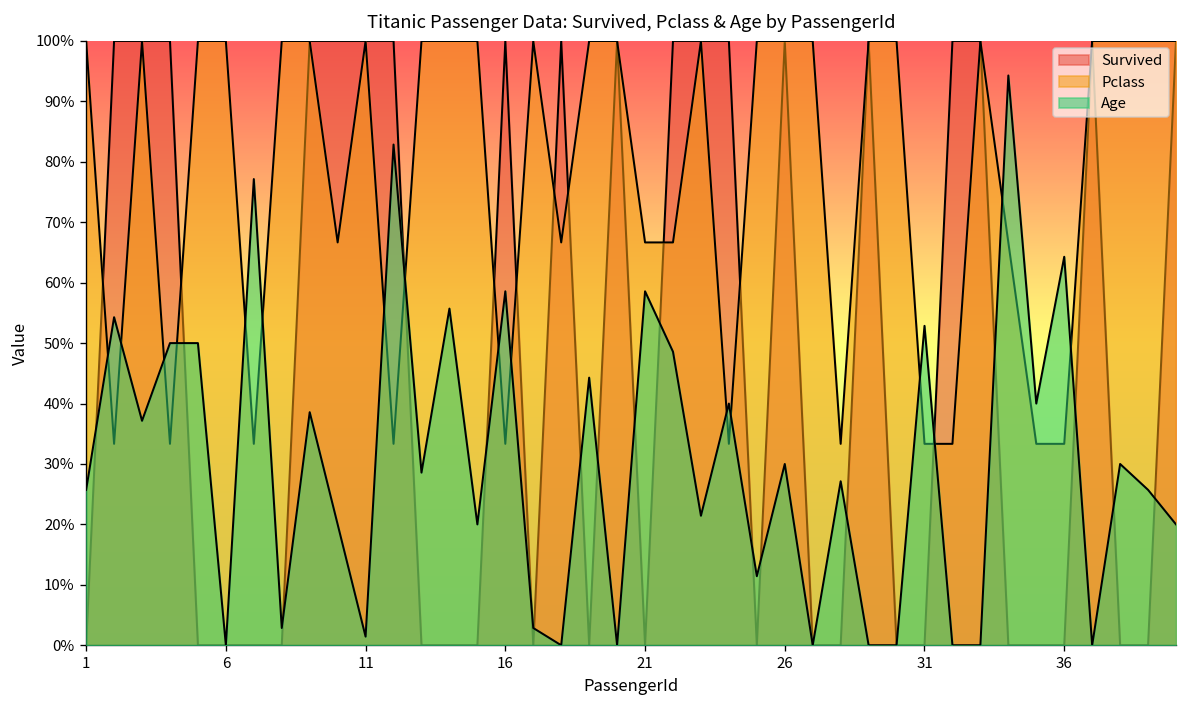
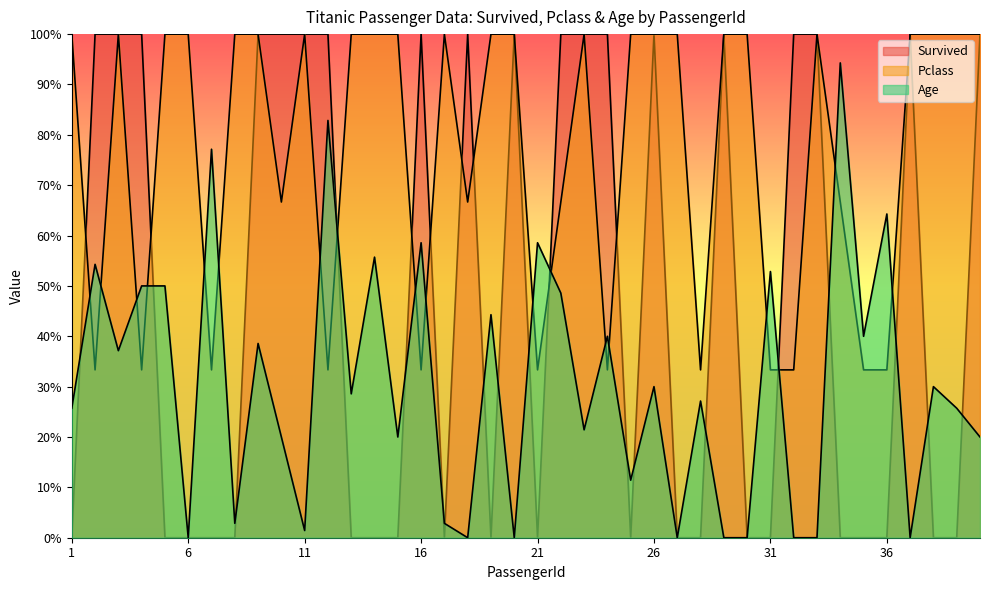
  {
    "Survived": {
      "1": "0%",
      "16": "100%",
      "21": "0%",
      "31": "0%",
      "36": "0%"
    },
    "Pclass": {
      "1": "100%",
      "6": "100%",
      "16": "33%",
-     "21": "67%",
+     "21": "33%",
      "31": "33%",
      "36": "33%"
    },
    "Age": {
      "1": "26%",
      "11": "1%",
      "16": "59%",
      "21": "59%",
      "26": "30%",
      "31": "53%",
      "36": "64%"
    }
  }
